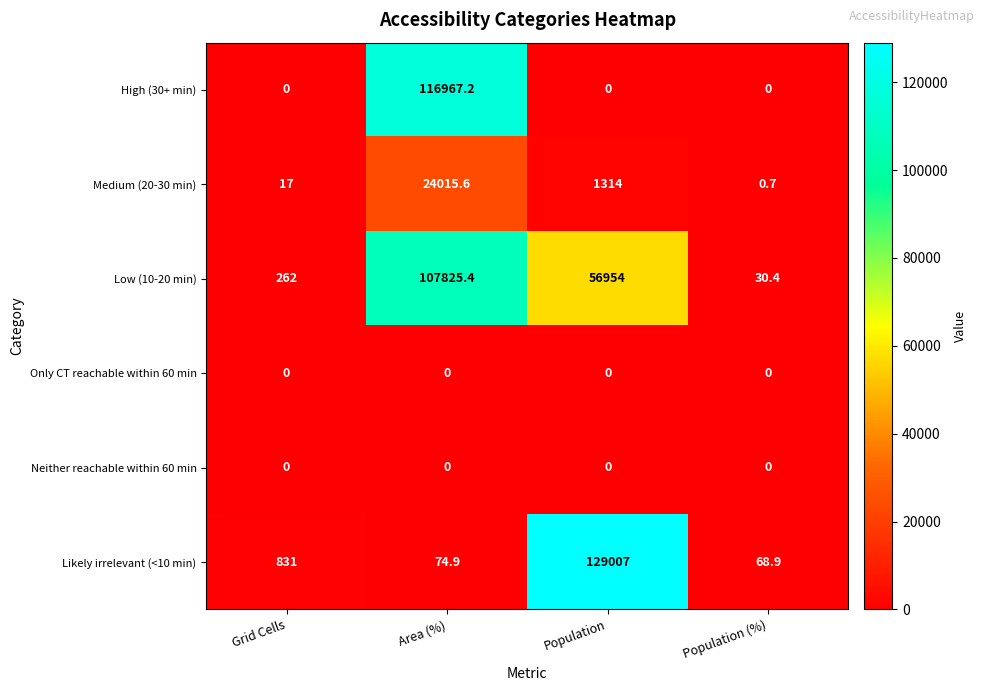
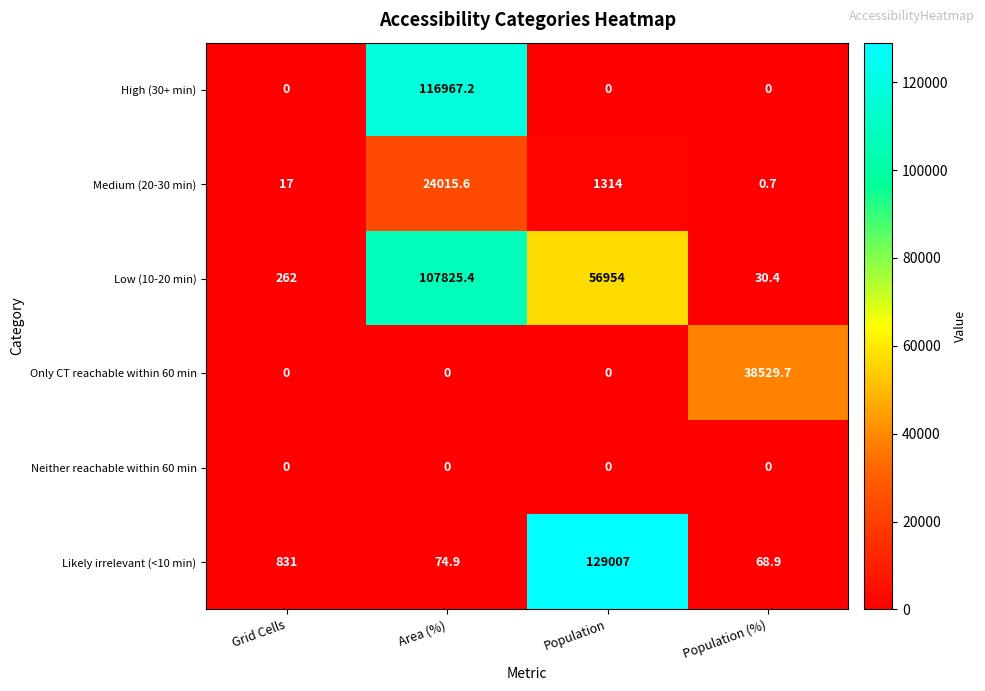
  {
    "High (30+ min)": {
      "Grid Cells": 0,
      "Area (%)": 116967.2,
      "Population": 0,
      "Population (%)": 0
    },
    "Medium (20-30 min)": {
      "Grid Cells": 17,
      "Area (%)": 24015.6,
      "Population": 1314,
      "Population (%)": 0.7
    },
    "Low (10-20 min)": {
      "Grid Cells": 262,
      "Area (%)": 107825.4,
      "Population": 56954,
      "Population (%)": 30.4
    },
    "Only CT reachable within 60 min": {
      "Grid Cells": 0,
      "Area (%)": 0,
      "Population": 0,
-     "Population (%)": 0
+     "Population (%)": 38529.7
    },
    "Neither reachable within 60 min": {
      "Grid Cells": 0,
      "Area (%)": 0,
      "Population": 0,
      "Population (%)": 0
    },
    "Likely irrelevant (<10 min)": {
      "Grid Cells": 831,
      "Area (%)": 74.9,
      "Population": 129007,
      "Population (%)": 68.9
    }
  }
